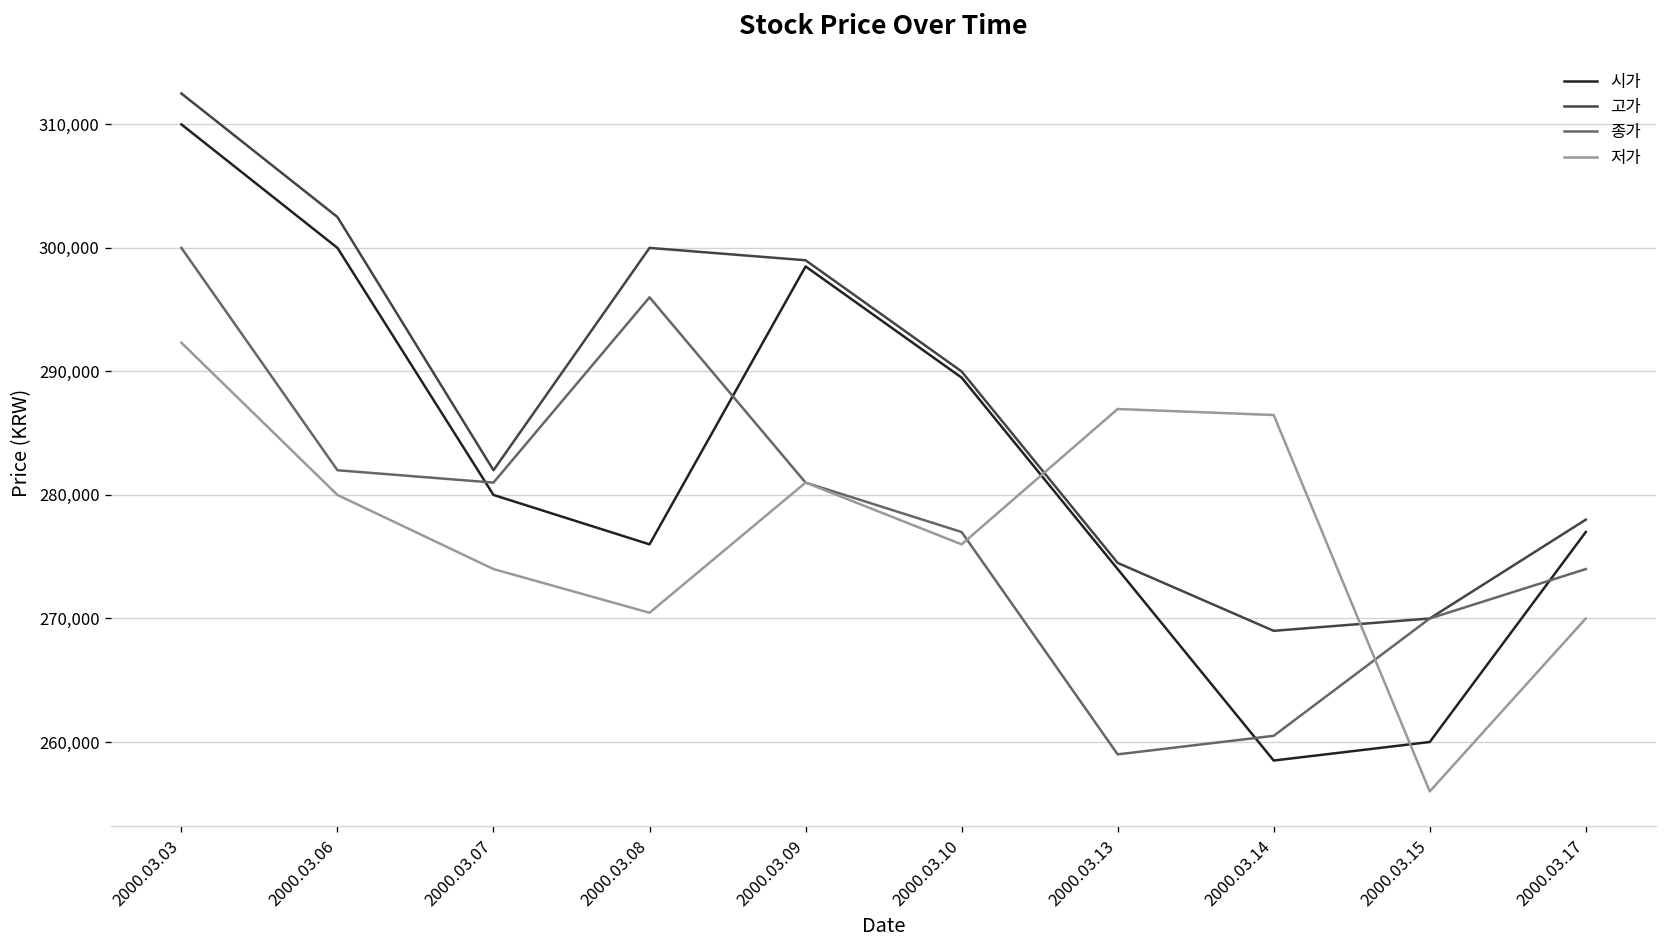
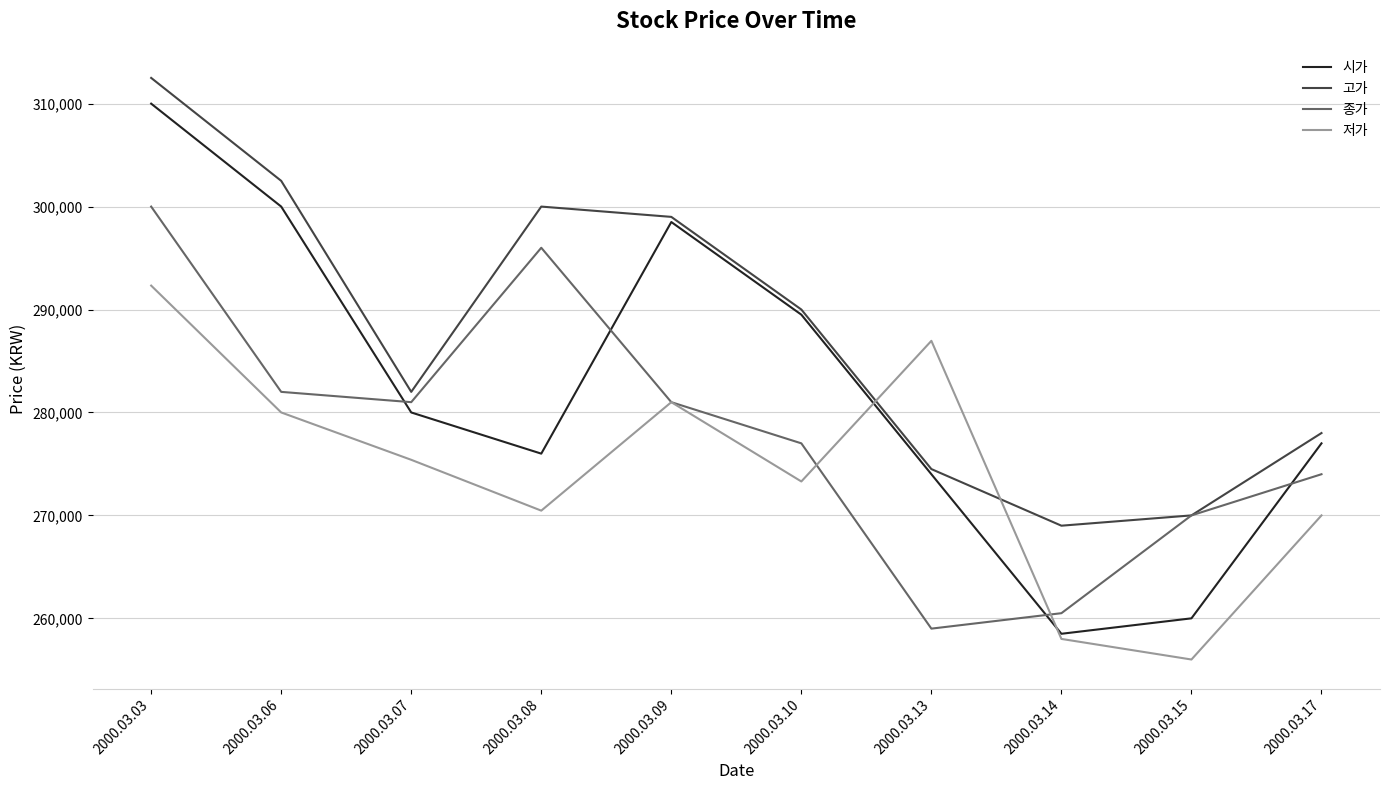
  {
    "저가": {
      "2000.03.03": "292,300",
      "2000.03.06": "280,000",
-     "2000.03.07": "274,000",
+     "2000.03.07": "275,400",
      "2000.03.08": "270,500",
-     "2000.03.10": "276,000",
+     "2000.03.10": "273,300",
      "2000.03.13": "287,000",
-     "2000.03.14": "286,500",
+     "2000.03.14": "258,000",
      "2000.03.15": "256,000",
      "2000.03.17": "270,000"
    }
  }
